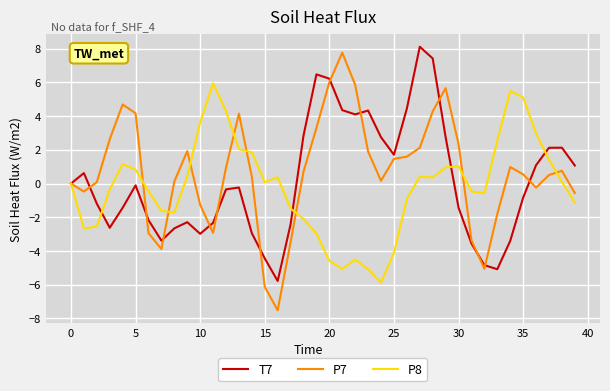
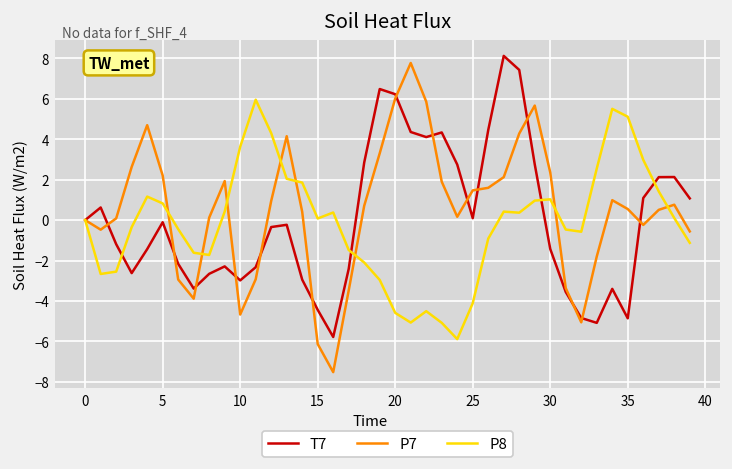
  {
    "T7": {
      "5": -0.1,
      "10": -3.0,
      "15": -4.4,
      "20": 6.2,
-     "25": 1.7,
+     "25": 0.1,
      "30": -1.4,
-     "35": -0.8
+     "35": -4.9
    },
    "P7": {
-     "5": 4.2,
-     "10": -1.3,
+     "5": 2.2,
+     "10": -4.7,
      "15": -6.1,
      "20": 6.0,
      "25": 1.5,
      "30": 2.4,
      "35": 0.5
    },
    "P8": {
      "5": 0.8,
      "10": 3.6,
      "15": 0.1,
      "20": -4.6,
      "25": -4.1,
      "30": 1.0,
      "35": 5.1
    }
  }
